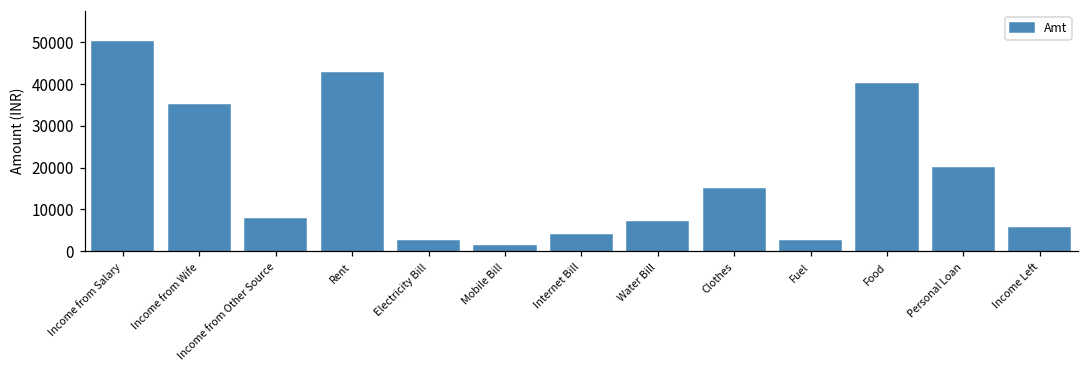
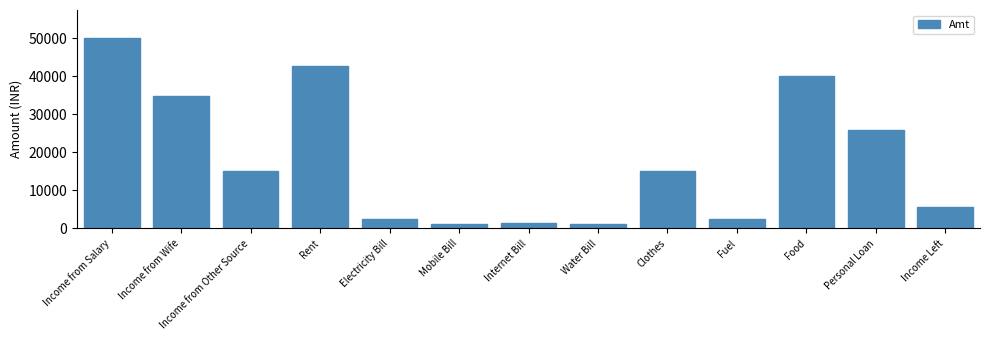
  {
    "Income from Salary": 50000,
    "Income from Wife": 35000,
-   "Income from Other Source": 8000,
+   "Income from Other Source": 15000,
    "Rent": 43000,
    "Electricity Bill": 3000,
    "Mobile Bill": 1000,
-   "Internet Bill": 4000,
-   "Water Bill": 7000,
+   "Internet Bill": 2000,
+   "Water Bill": 1000,
    "Clothes": 15000,
    "Fuel": 3000,
    "Food": 40000,
-   "Personal Loan": 20000,
+   "Personal Loan": 26000,
    "Income Left": 6000
  }
